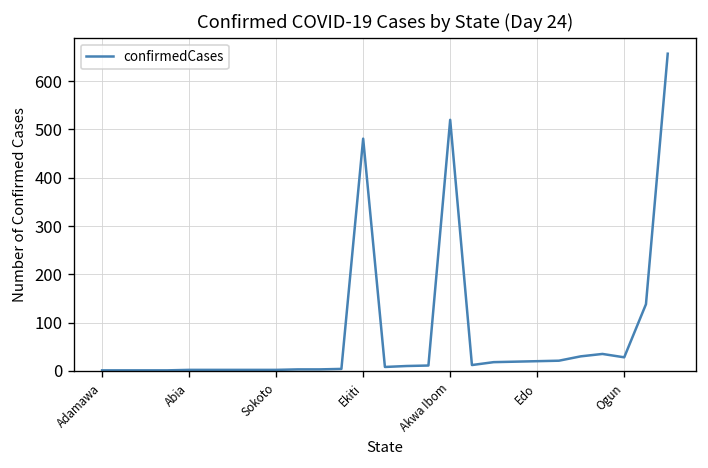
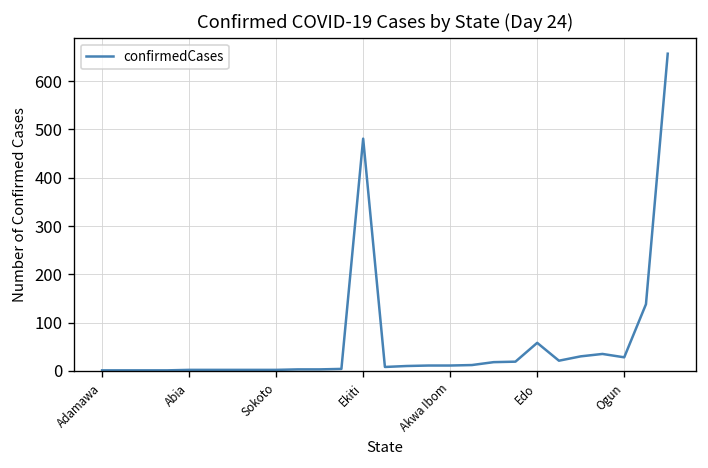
  {
    "Adamawa": 0,
    "Abia": 0,
    "Sokoto": 0,
    "Ekiti": 480,
-   "Akwa Ibom": 520,
-   "Edo": 20,
+   "Akwa Ibom": 10,
+   "Edo": 60,
    "Ogun": 30
  }
